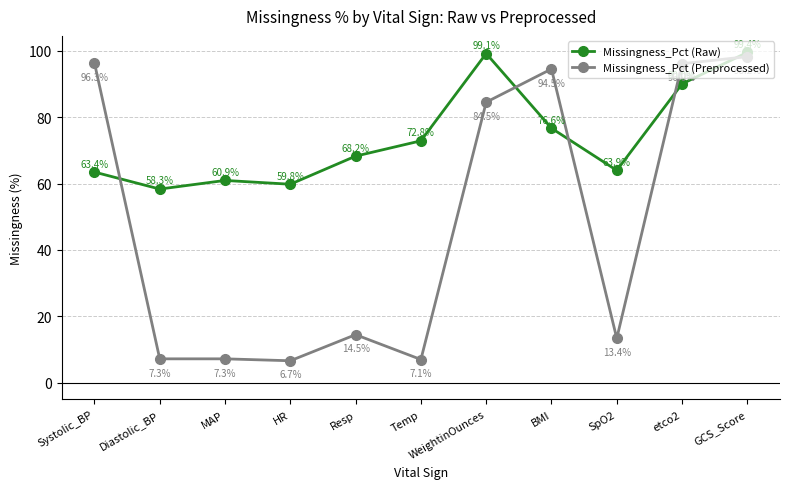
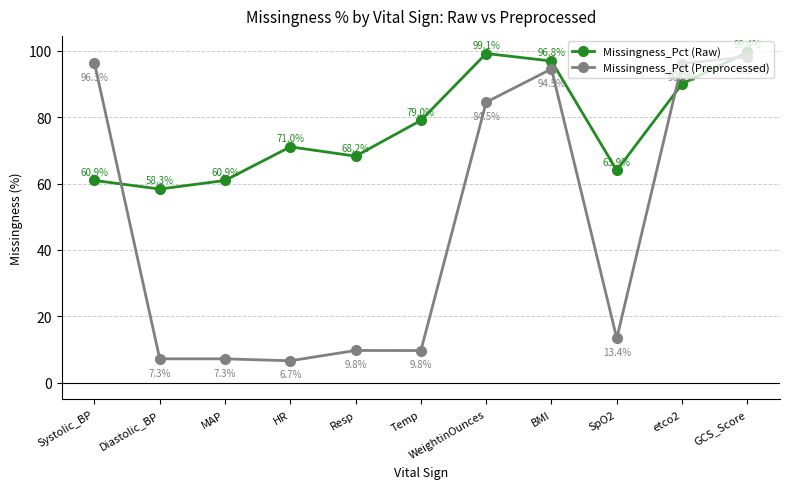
  {
    "Missingness_Pct (Raw)": {
-     "Systolic_BP": "63.4%",
+     "Systolic_BP": "60.9%",
      "Diastolic_BP": "58.3%",
      "MAP": "60.9%",
-     "HR": "59.8%",
+     "HR": "71.0%",
      "Resp": "68.2%",
-     "Temp": "72.8%",
+     "Temp": "79.0%",
      "WeightinOunces": "99.1%",
-     "BMI": "76.6%",
+     "BMI": "96.8%",
      "SpO2": "63.9%"
    },
    "Missingness_Pct (Preprocessed)": {
      "Systolic_BP": "96.3%",
      "Diastolic_BP": "7.3%",
      "MAP": "7.3%",
      "HR": "6.7%",
-     "Resp": "14.5%",
-     "Temp": "7.1%",
+     "Resp": "9.8%",
+     "Temp": "9.8%",
      "WeightinOunces": "84.5%",
      "BMI": "94.5%",
      "SpO2": "13.4%"
    }
  }
